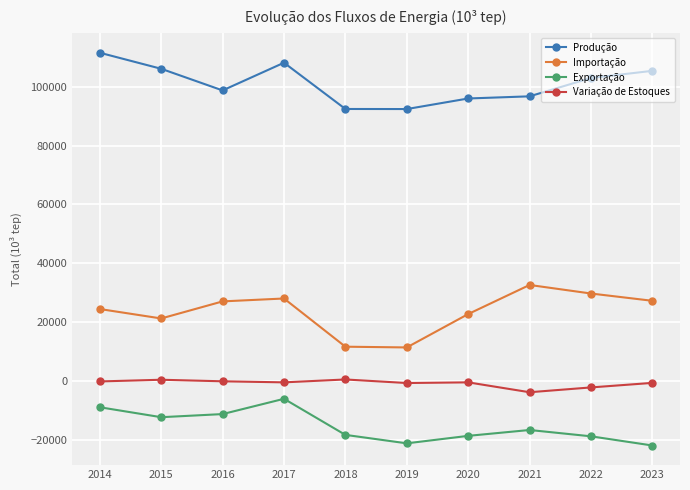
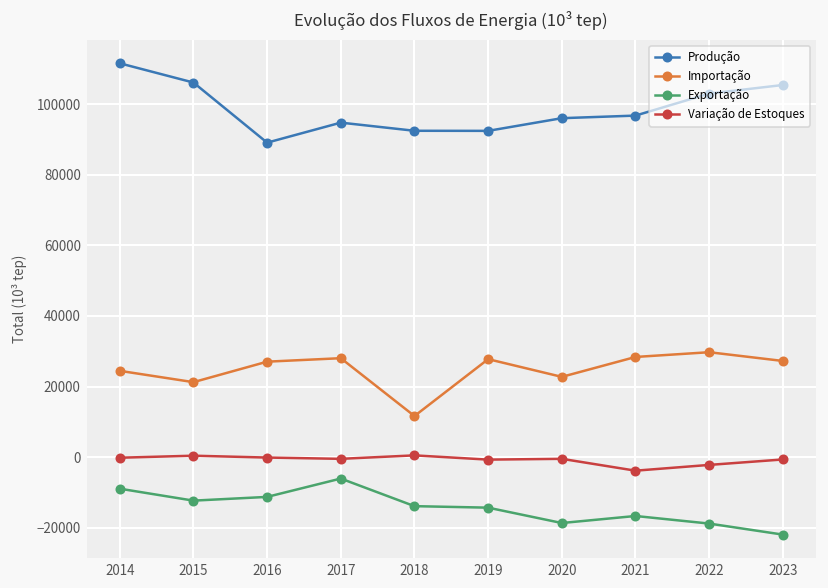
  {
    "Produção": {
      "2014": 112000,
      "2015": 106000,
-     "2016": 99000,
-     "2017": 108000,
+     "2016": 89000,
+     "2017": 95000,
      "2018": 92000,
      "2019": 92000,
      "2020": 96000,
      "2021": 97000
    },
    "Importação": {
      "2014": 24000,
      "2015": 21000,
      "2016": 27000,
      "2017": 28000,
      "2018": 12000,
-     "2019": 11000,
+     "2019": 28000,
      "2020": 23000,
-     "2021": 33000,
+     "2021": 28000,
      "2022": 30000,
      "2023": 27000
    },
    "Exportação": {
      "2014": -9000,
      "2015": -12000,
      "2016": -11000,
      "2017": -6000,
-     "2018": -18000,
-     "2019": -21000,
+     "2018": -14000,
+     "2019": -14000,
      "2020": -19000,
      "2021": -17000,
      "2022": -19000,
      "2023": -22000
    },
    "Variação de Estoques": {
      "2014": 0,
      "2015": 0,
      "2016": 0,
      "2017": 0,
      "2018": 1000,
      "2019": -1000,
      "2020": 0,
      "2021": -4000,
      "2022": -2000,
      "2023": -1000
    }
  }
